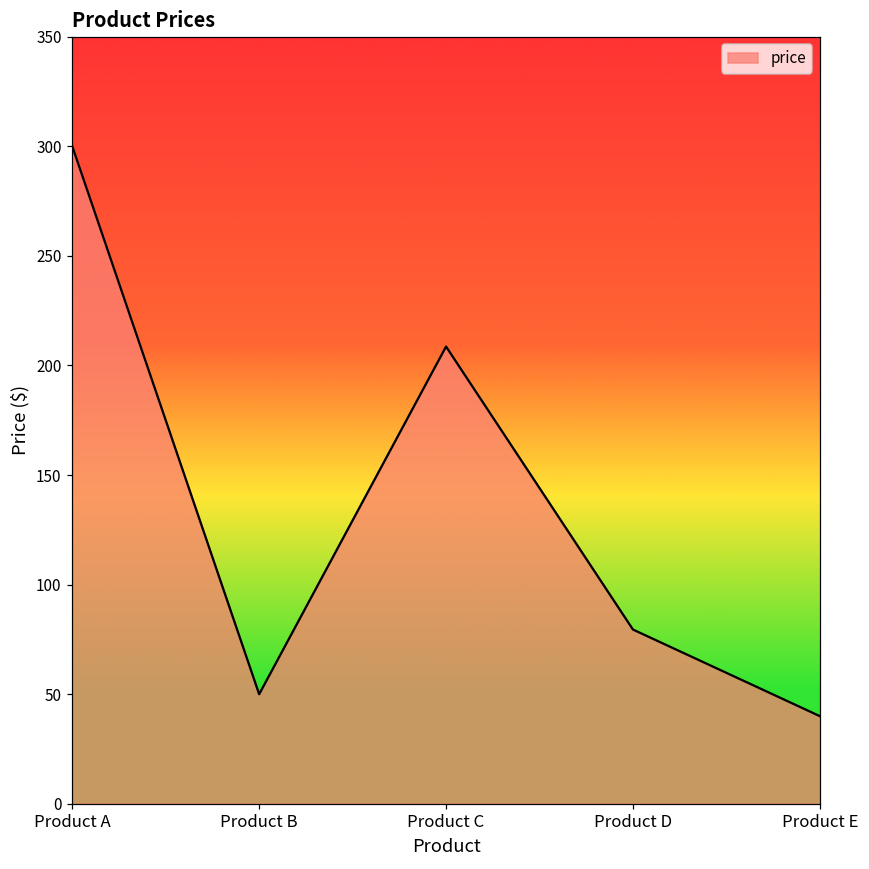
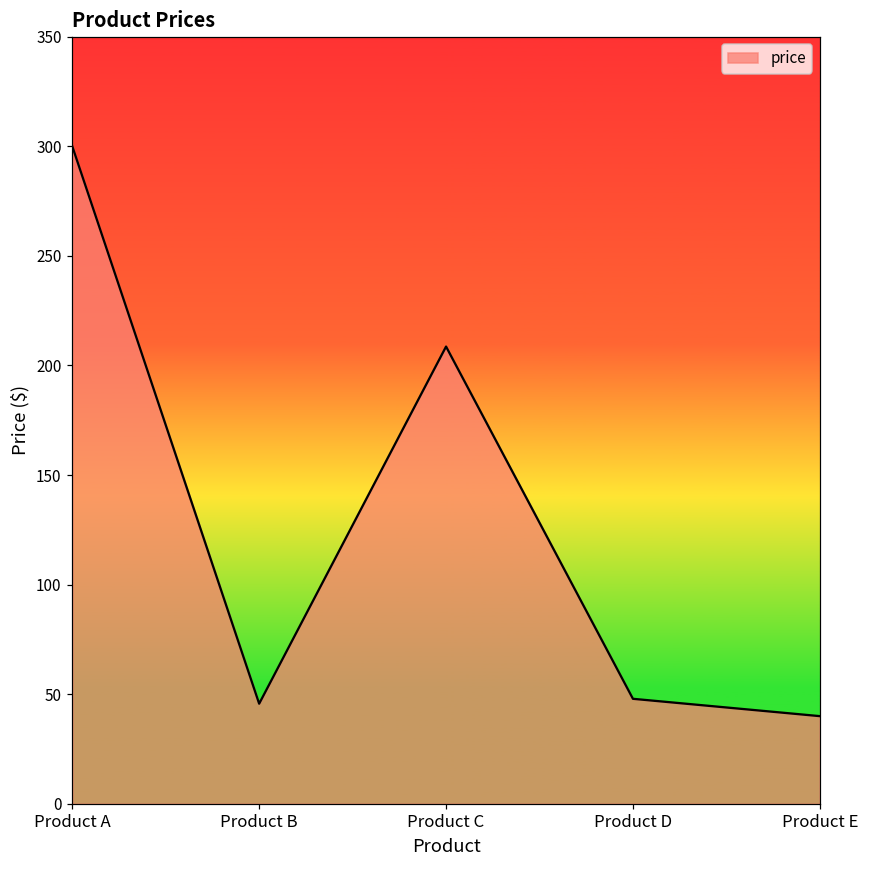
  {
    "Product A": 300,
-   "Product B": 50,
+   "Product B": 46,
    "Product C": 209,
-   "Product D": 80,
+   "Product D": 48,
    "Product E": 40
  }
